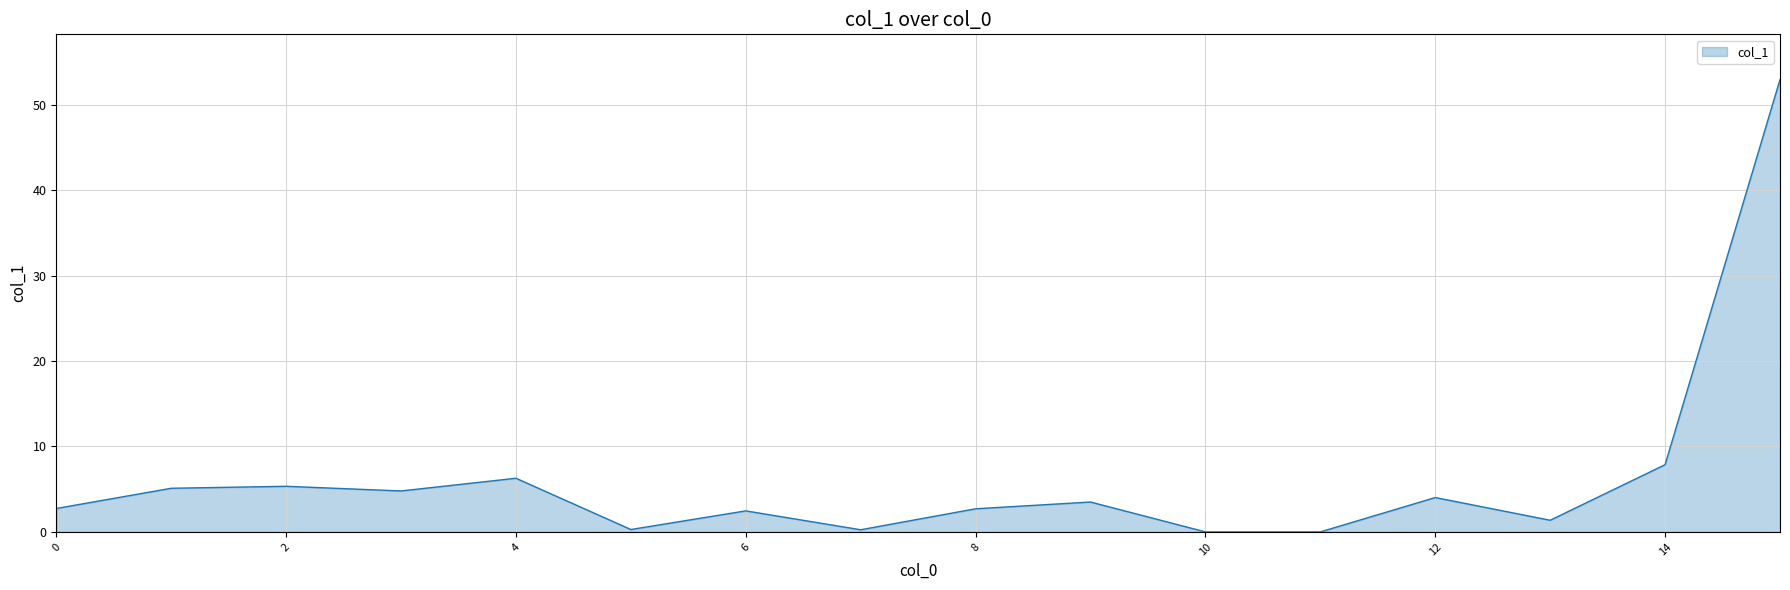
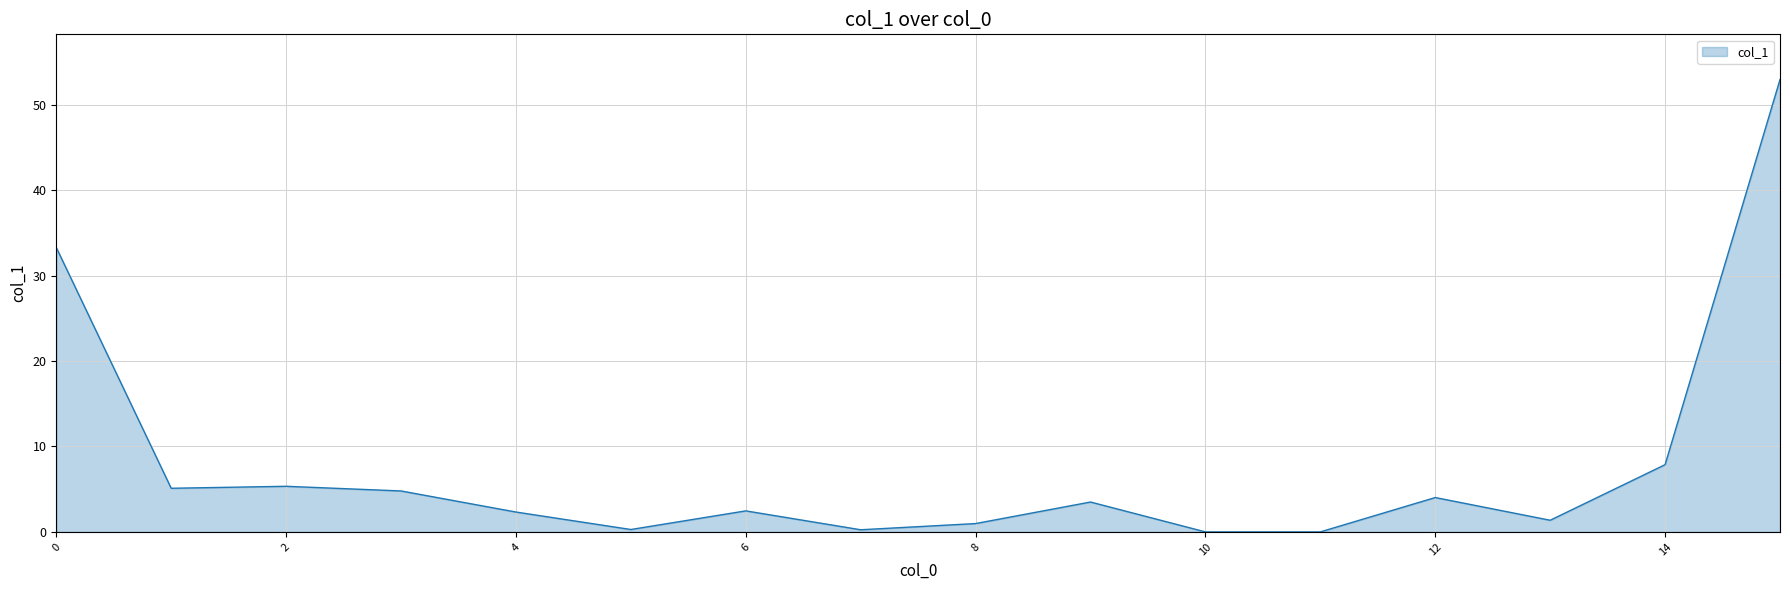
  {
-   "0": 3,
+   "0": 33,
    "2": 5,
-   "4": 6,
+   "4": 2,
    "6": 2,
-   "8": 3,
+   "8": 1,
    "10": 0,
    "12": 4,
    "14": 8
  }
